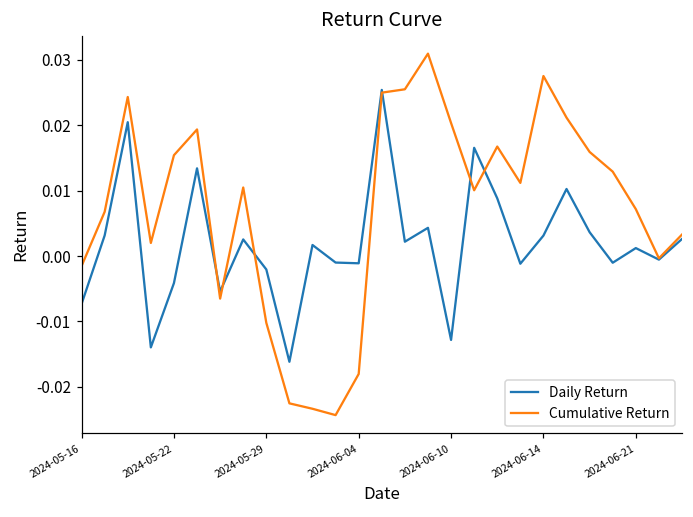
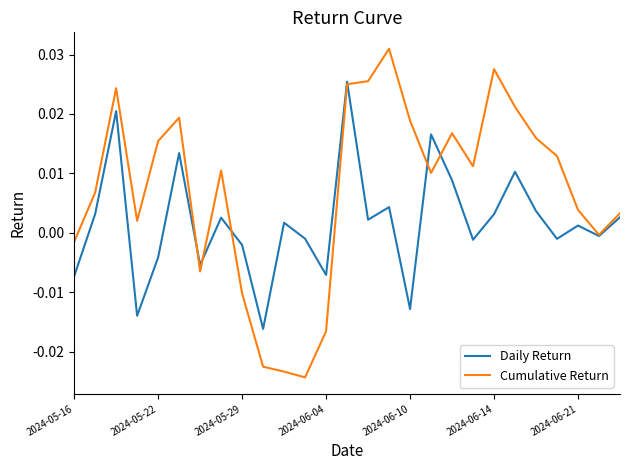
  {
    "Daily Return": {
      "2024-05-16": -0.007,
      "2024-05-22": -0.004,
      "2024-05-29": -0.002,
-     "2024-06-04": -0.001,
+     "2024-06-04": -0.007,
      "2024-06-10": -0.013,
      "2024-06-14": 0.003,
      "2024-06-21": 0.001
    },
    "Cumulative Return": {
      "2024-05-16": -0.002,
      "2024-05-22": 0.015,
      "2024-05-29": -0.010,
-     "2024-06-04": -0.018,
-     "2024-06-10": 0.020,
+     "2024-06-04": -0.017,
+     "2024-06-10": 0.019,
      "2024-06-14": 0.028,
-     "2024-06-21": 0.007
+     "2024-06-21": 0.004
    }
  }
